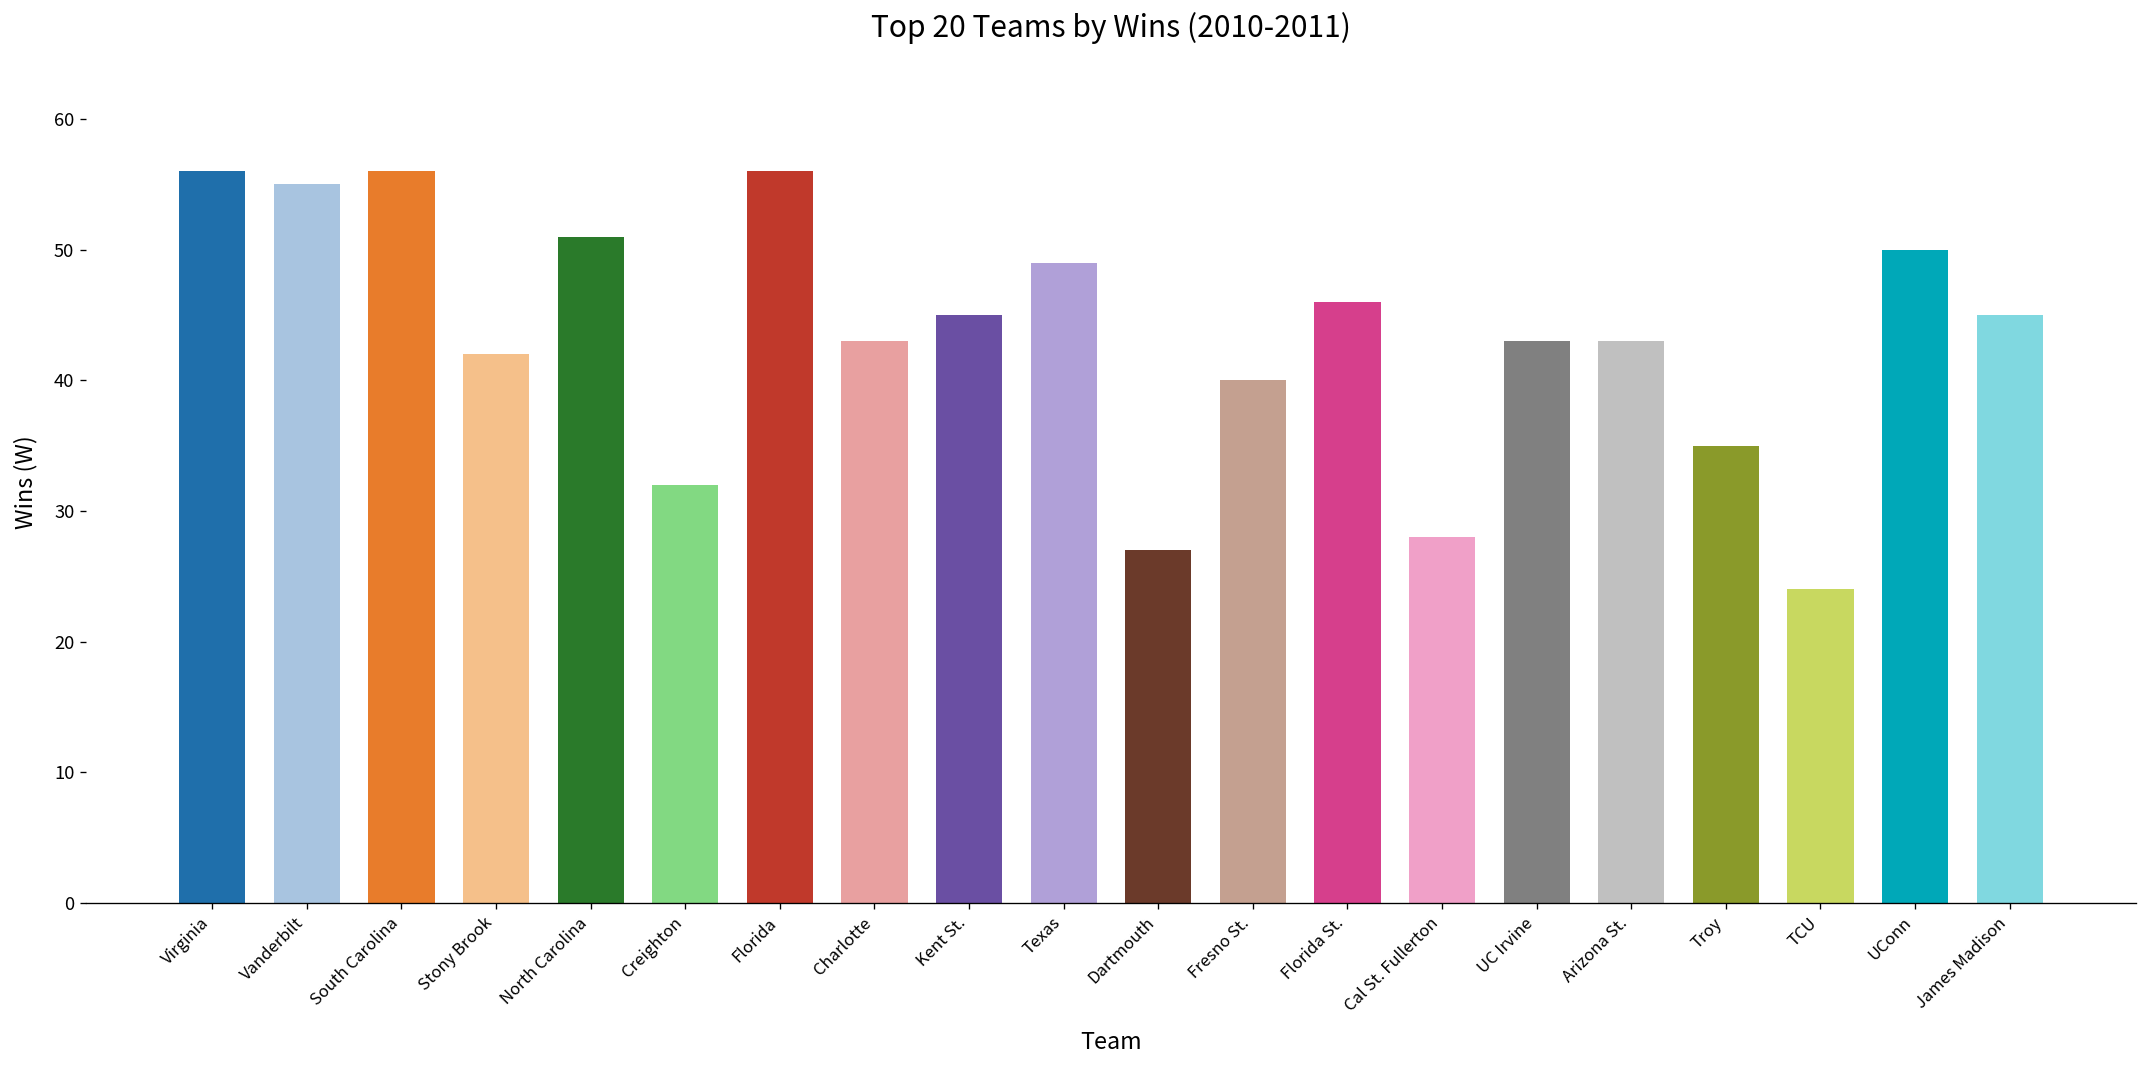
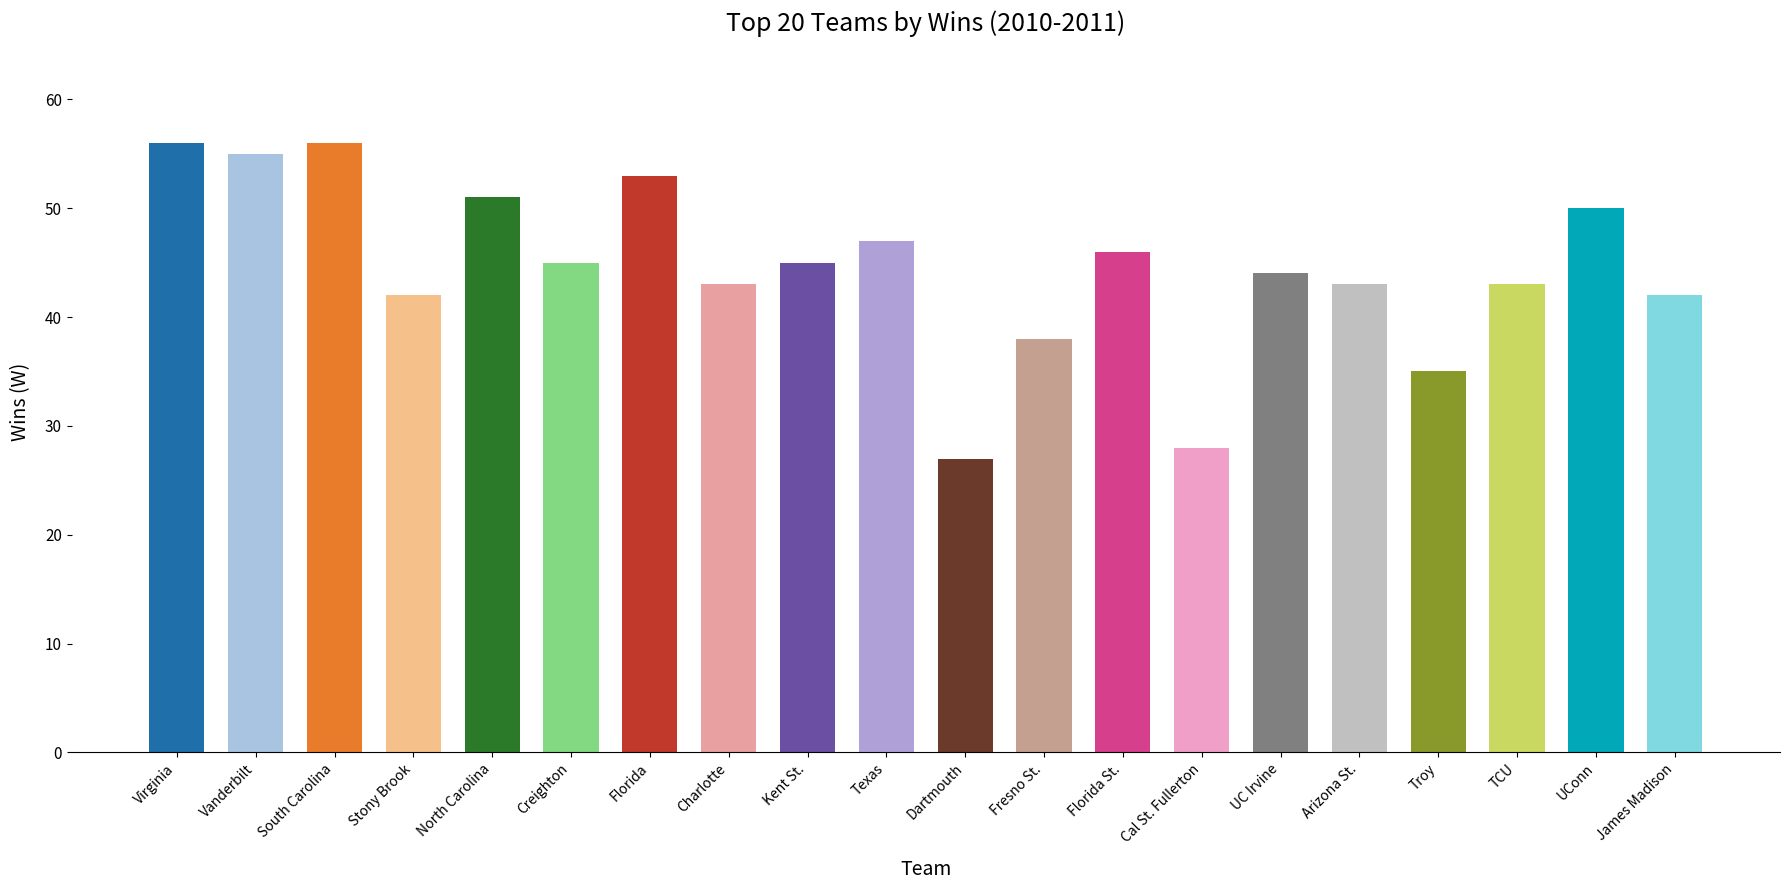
  {
    "Virginia": 56,
    "Vanderbilt": 55,
    "South Carolina": 56,
    "Stony Brook": 42,
    "North Carolina": 51,
-   "Creighton": 32,
-   "Florida": 56,
+   "Creighton": 45,
+   "Florida": 53,
    "Charlotte": 43,
    "Kent St.": 45,
-   "Texas": 49,
+   "Texas": 47,
    "Dartmouth": 27,
-   "Fresno St.": 40,
+   "Fresno St.": 38,
    "Florida St.": 46,
    "Cal St. Fullerton": 28,
-   "UC Irvine": 43,
+   "UC Irvine": 44,
    "Arizona St.": 43,
    "Troy": 35,
-   "TCU": 24,
+   "TCU": 43,
    "UConn": 50,
-   "James Madison": 45
+   "James Madison": 42
  }
